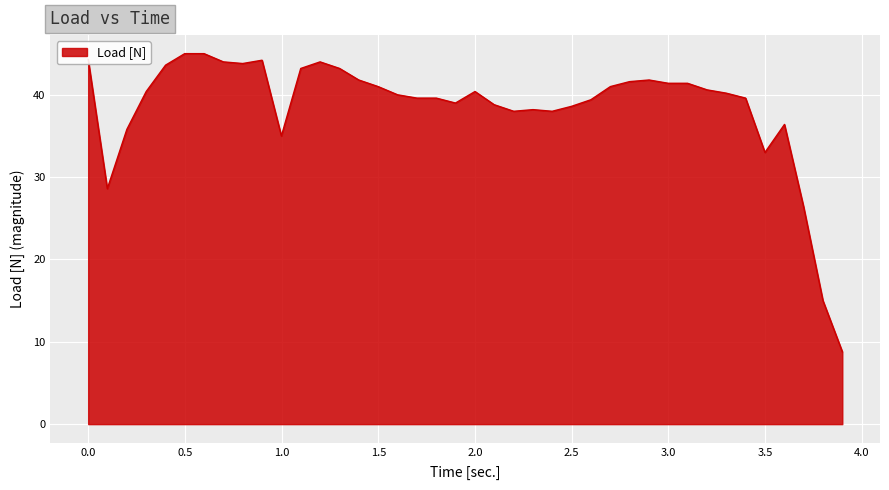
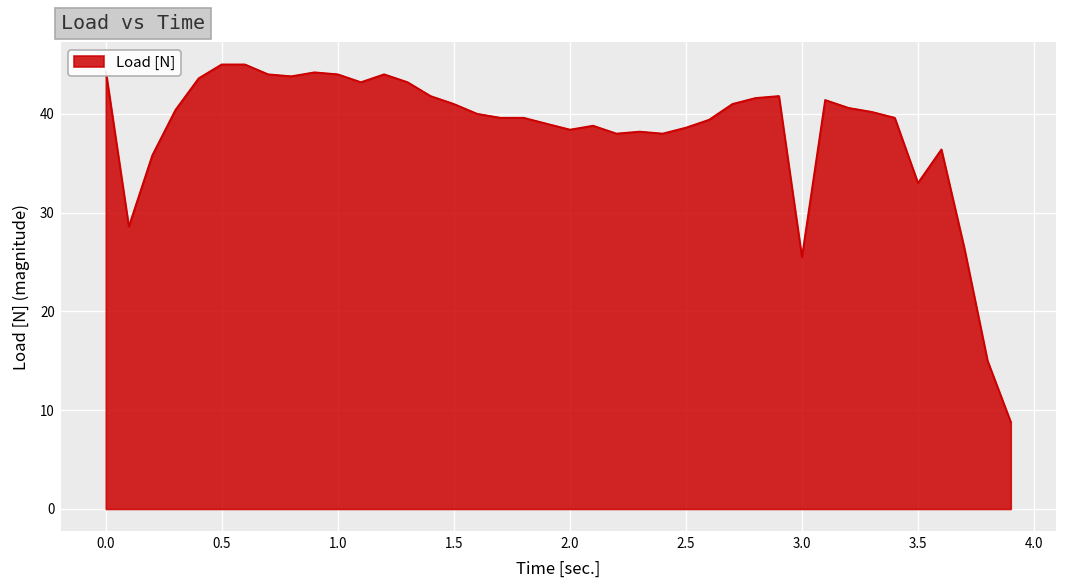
  {
    "0.5": 45,
-   "1.0": 35,
+   "1.0": 44,
    "1.5": 41,
-   "2.0": 40,
+   "2.0": 38,
    "2.5": 39,
-   "3.0": 41,
+   "3.0": 26,
    "3.5": 33
  }
